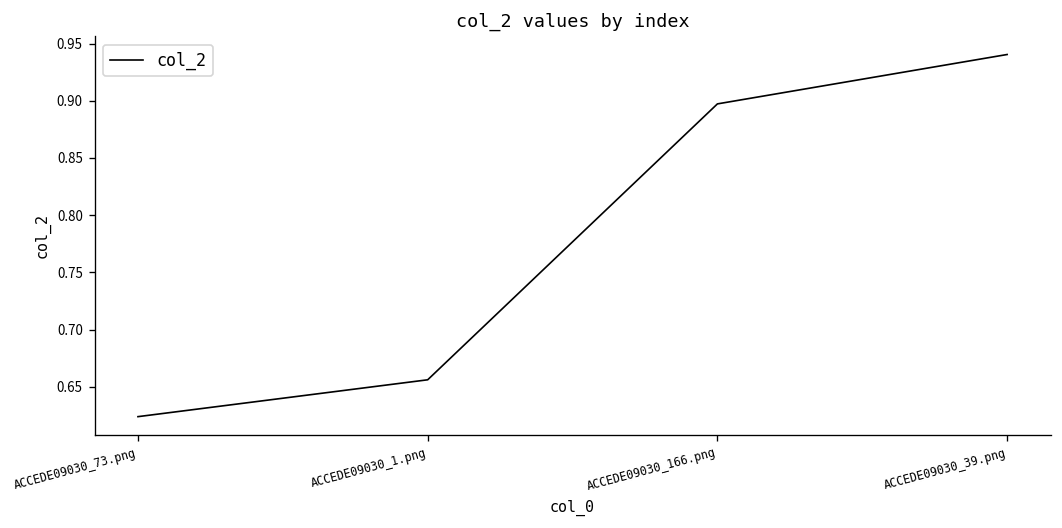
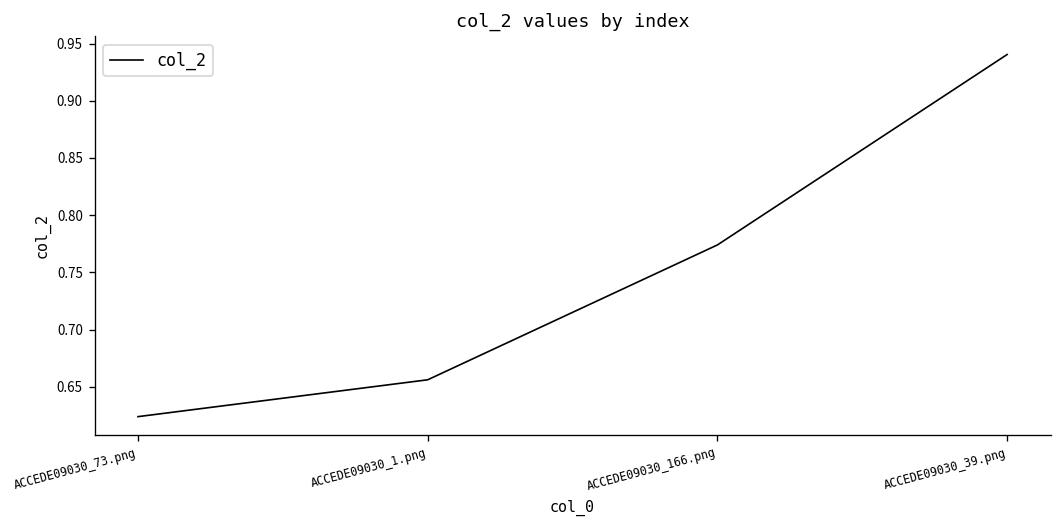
  {
    "ACCEDE09030_73.png": 0.62,
    "ACCEDE09030_1.png": 0.66,
-   "ACCEDE09030_166.png": 0.90,
+   "ACCEDE09030_166.png": 0.77,
    "ACCEDE09030_39.png": 0.94
  }
